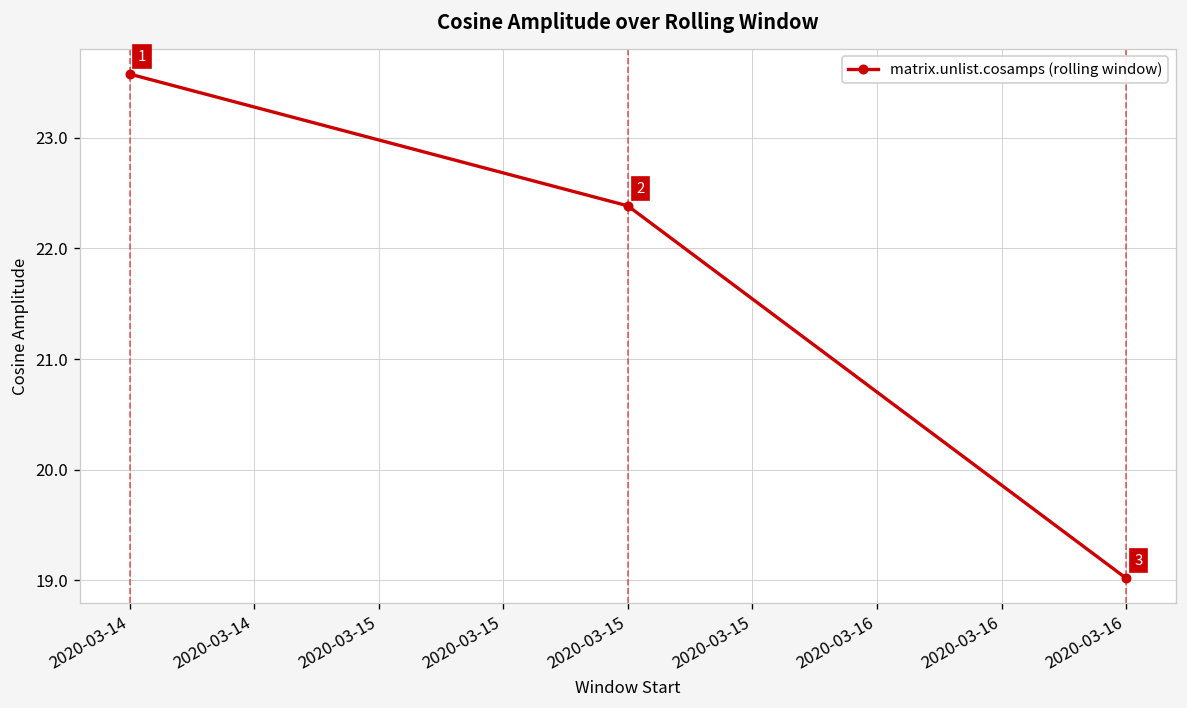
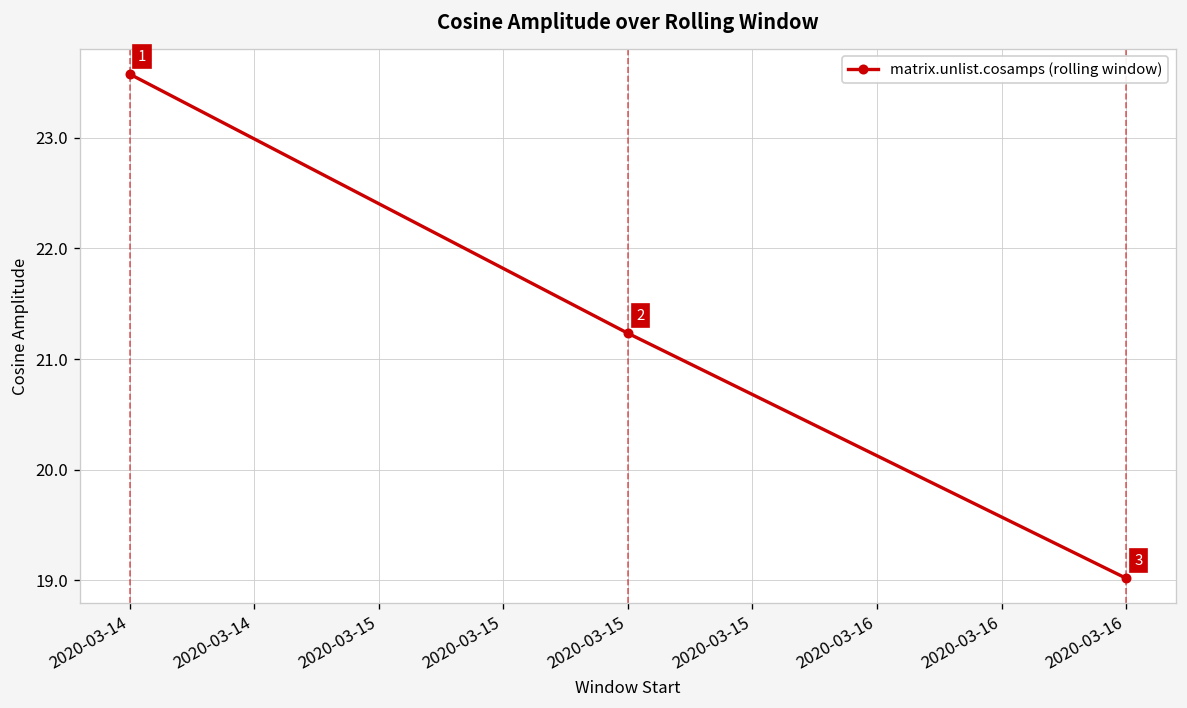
  {
-   "2020-03-15": 22.4
+   "2020-03-15": 21.2
  }
